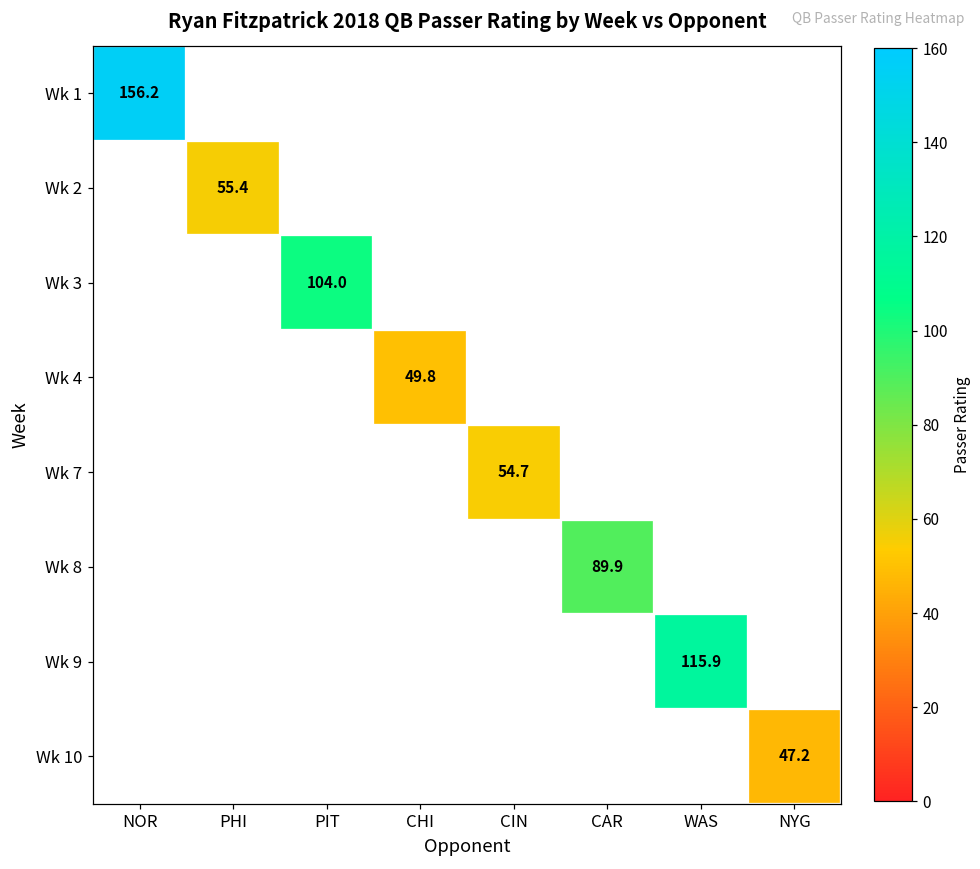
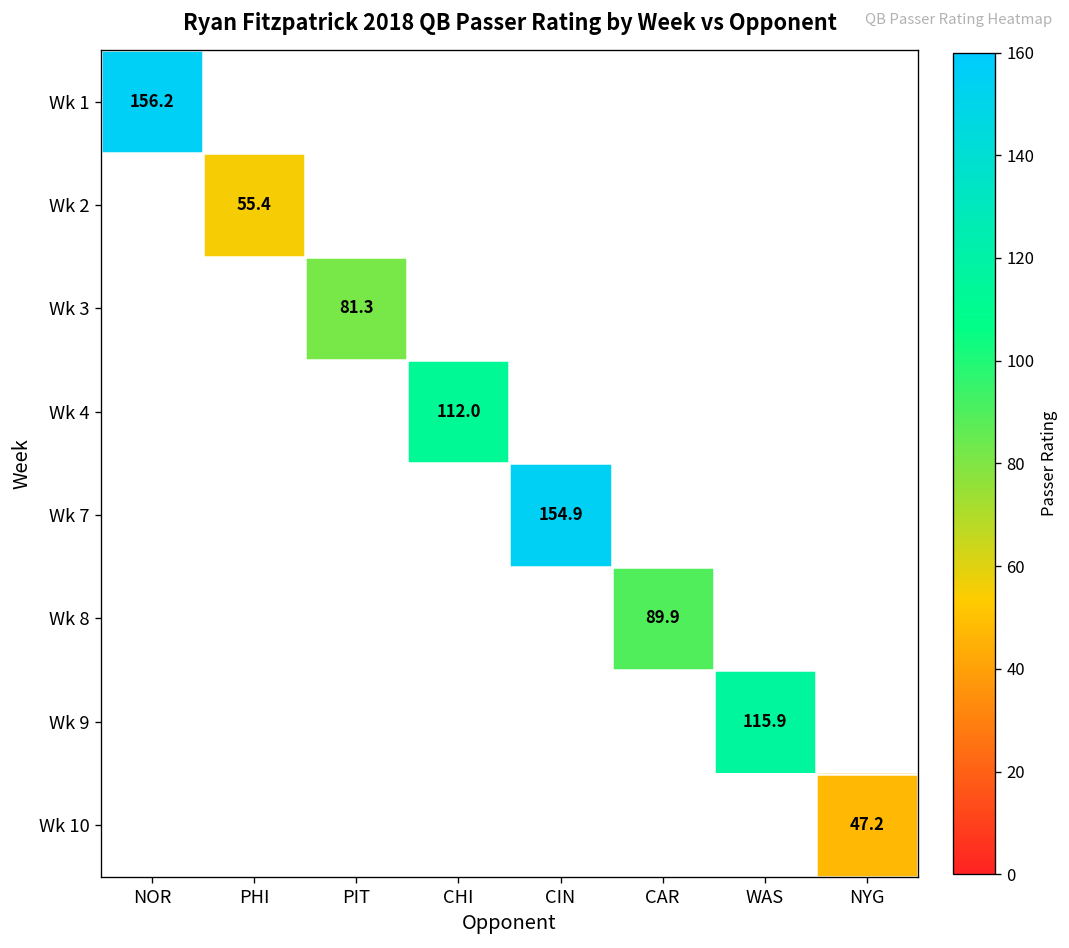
  {
    "Wk 1": {
      "NOR": 156.2
    },
    "Wk 2": {
      "PHI": 55.4
    },
    "Wk 3": {
-     "PIT": 104.0
+     "PIT": 81.3
    },
    "Wk 4": {
-     "CHI": 49.8
+     "CHI": 112.0
    },
    "Wk 7": {
-     "CIN": 54.7
+     "CIN": 154.9
    },
    "Wk 8": {
      "CAR": 89.9
    },
    "Wk 9": {
      "WAS": 115.9
    },
    "Wk 10": {
      "NYG": 47.2
    }
  }
